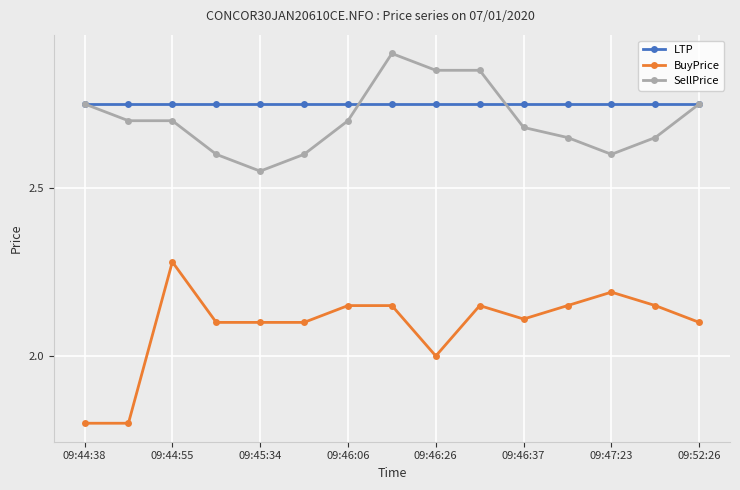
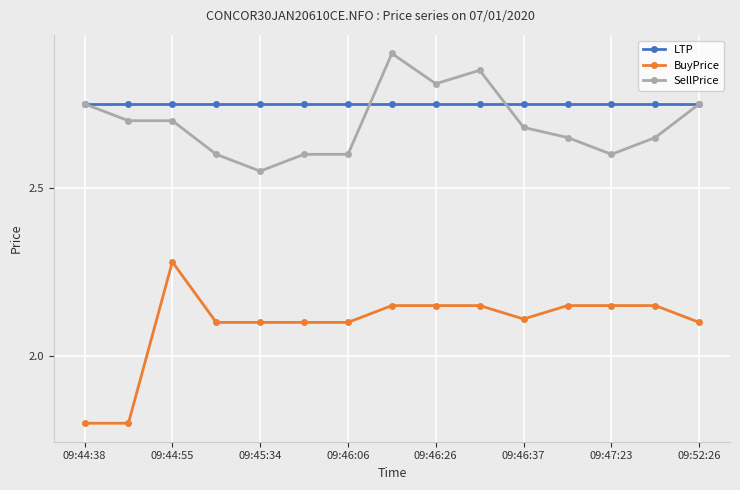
  {
    "LTP": {
      "09:44:55": 2.75,
      "09:45:34": 2.75,
      "09:46:06": 2.75,
      "09:46:26": 2.75,
      "09:46:37": 2.75,
      "09:47:23": 2.75
    },
    "BuyPrice": {
      "09:44:38": 1.80,
      "09:44:55": 2.28,
      "09:45:34": 2.10,
-     "09:46:06": 2.15,
-     "09:46:26": 2.00,
+     "09:46:06": 2.10,
+     "09:46:26": 2.15,
      "09:46:37": 2.11,
-     "09:47:23": 2.19,
+     "09:47:23": 2.15,
      "09:52:26": 2.10
    },
    "SellPrice": {
      "09:44:55": 2.70,
      "09:45:34": 2.55,
-     "09:46:06": 2.7,
-     "09:46:26": 2.85,
+     "09:46:06": 2.6,
+     "09:46:26": 2.81,
      "09:46:37": 2.68,
      "09:47:23": 2.60
    }
  }
